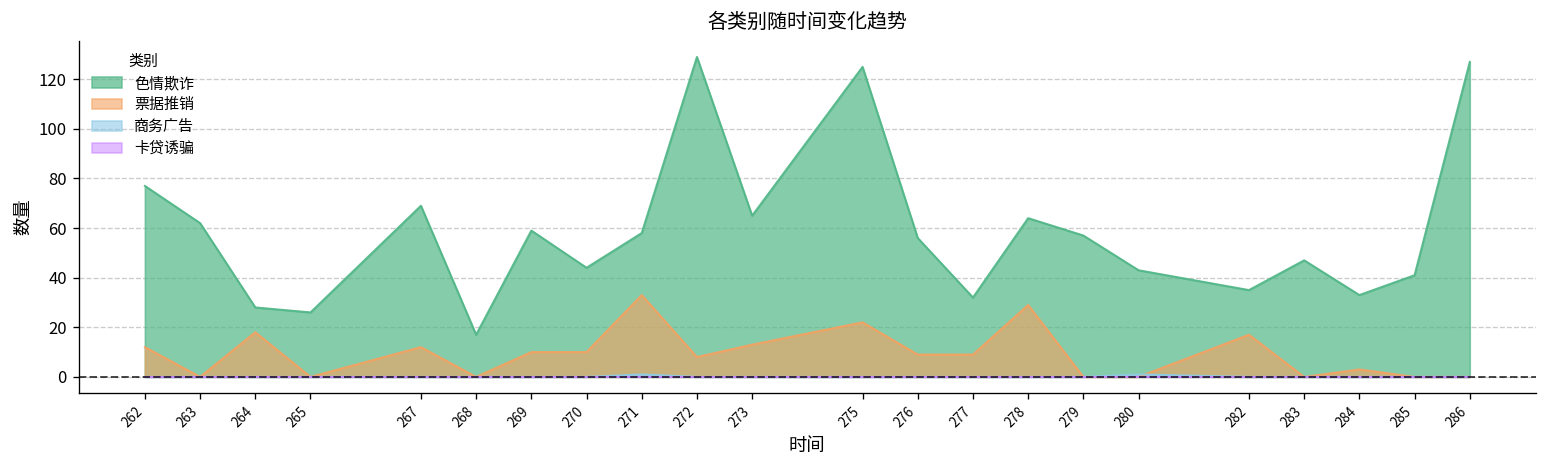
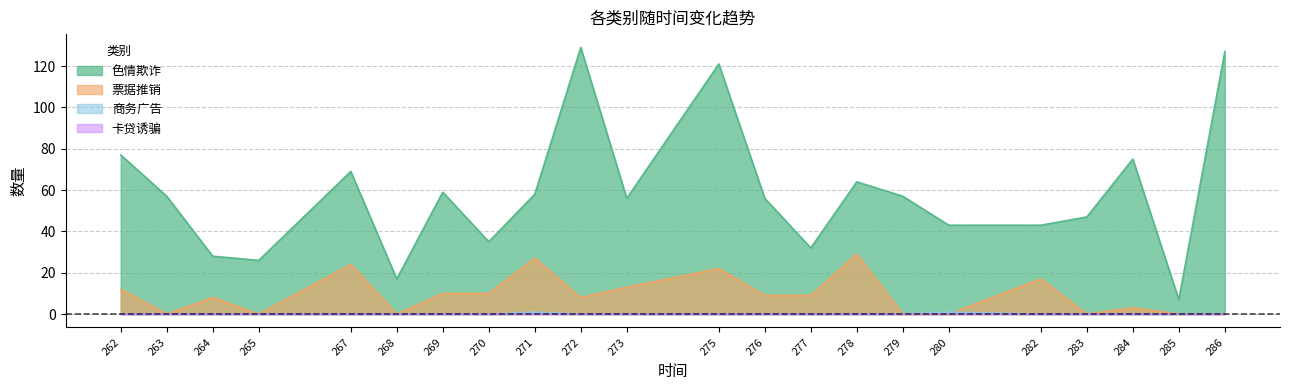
  {
    "色情欺诈": {
      "262": 77,
-     "263": 62,
+     "263": 57,
      "264": 28,
      "265": 26,
      "267": 69,
      "268": 17,
      "269": 59,
-     "270": 44,
+     "270": 35,
      "271": 58,
      "272": 129,
-     "273": 65,
-     "275": 125,
+     "273": 56,
+     "275": 121,
      "276": 56,
      "277": 32,
      "278": 64,
      "279": 57,
      "280": 43,
-     "282": 35,
+     "282": 43,
      "283": 47,
-     "284": 33,
-     "285": 41,
+     "284": 75,
+     "285": 7,
      "286": 127
    },
    "票据推销": {
      "262": 12,
-     "264": 18,
-     "267": 12,
+     "264": 8,
+     "267": 24,
      "269": 10,
      "270": 10,
-     "271": 33,
+     "271": 27,
      "272": 8,
      "273": 13,
      "275": 22,
      "276": 9,
      "277": 9,
      "278": 29,
      "282": 17,
      "284": 3
    }
  }
